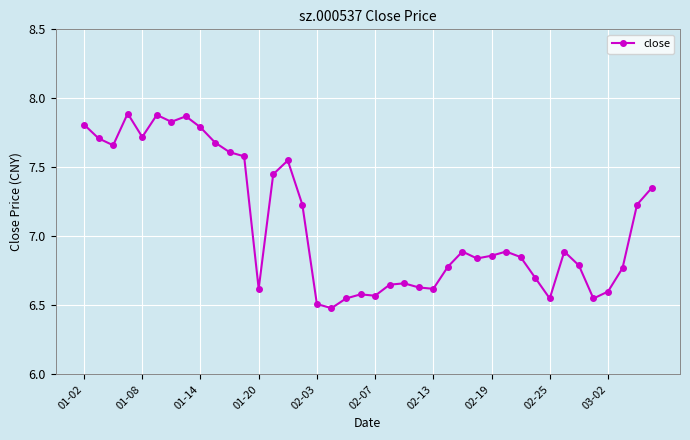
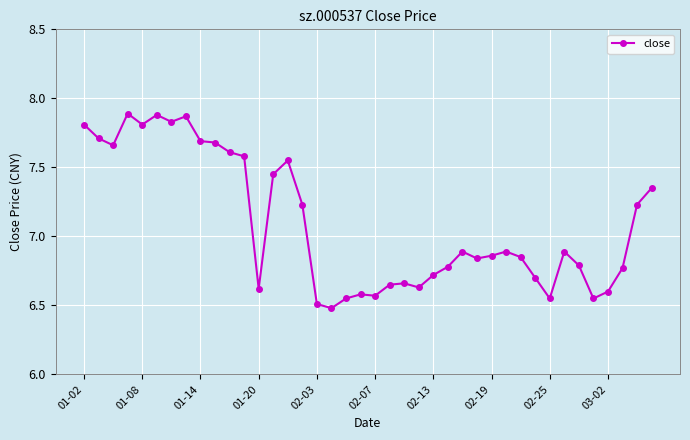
  {
    "01-02": 7.81,
-   "01-08": 7.72,
-   "01-14": 7.79,
+   "01-08": 7.81,
+   "01-14": 7.69,
    "01-20": 6.62,
    "02-03": 6.51,
    "02-07": 6.57,
-   "02-13": 6.62,
+   "02-13": 6.72,
    "02-19": 6.86,
    "02-25": 6.55,
    "03-02": 6.60
  }
